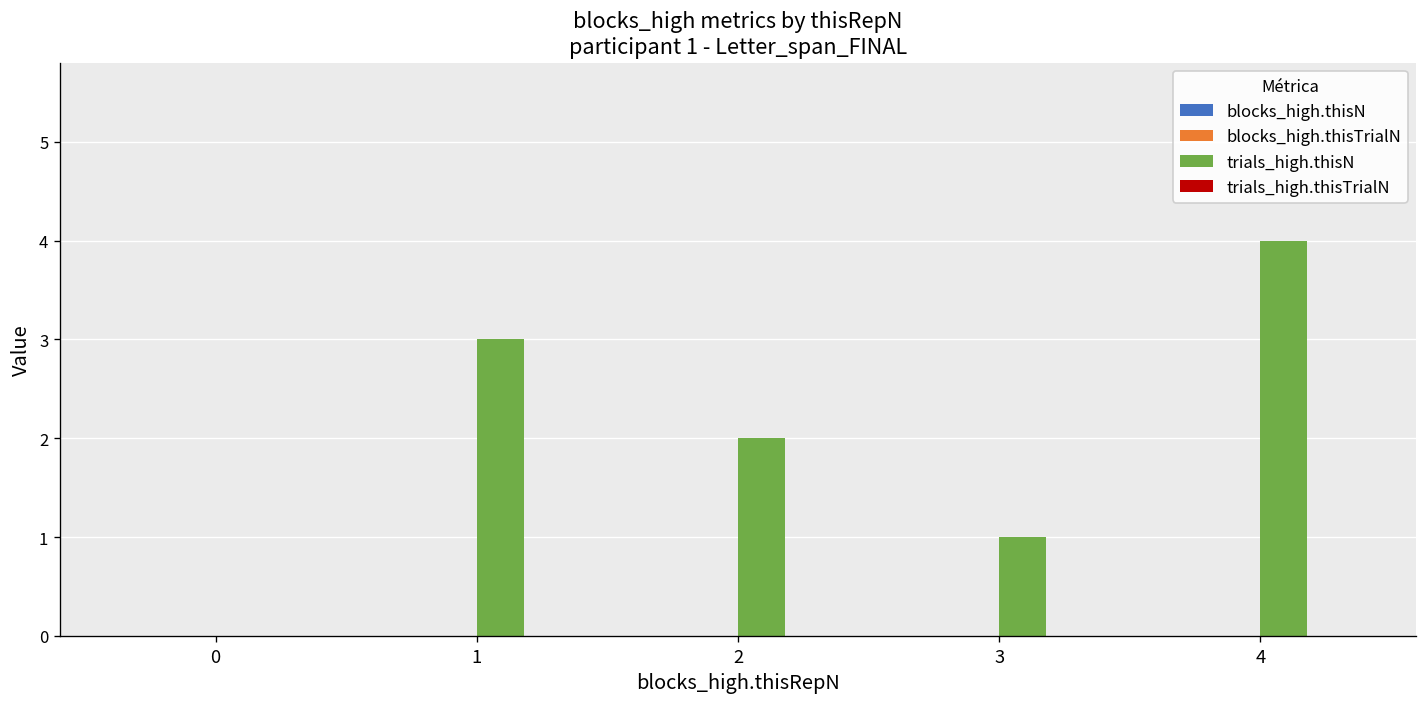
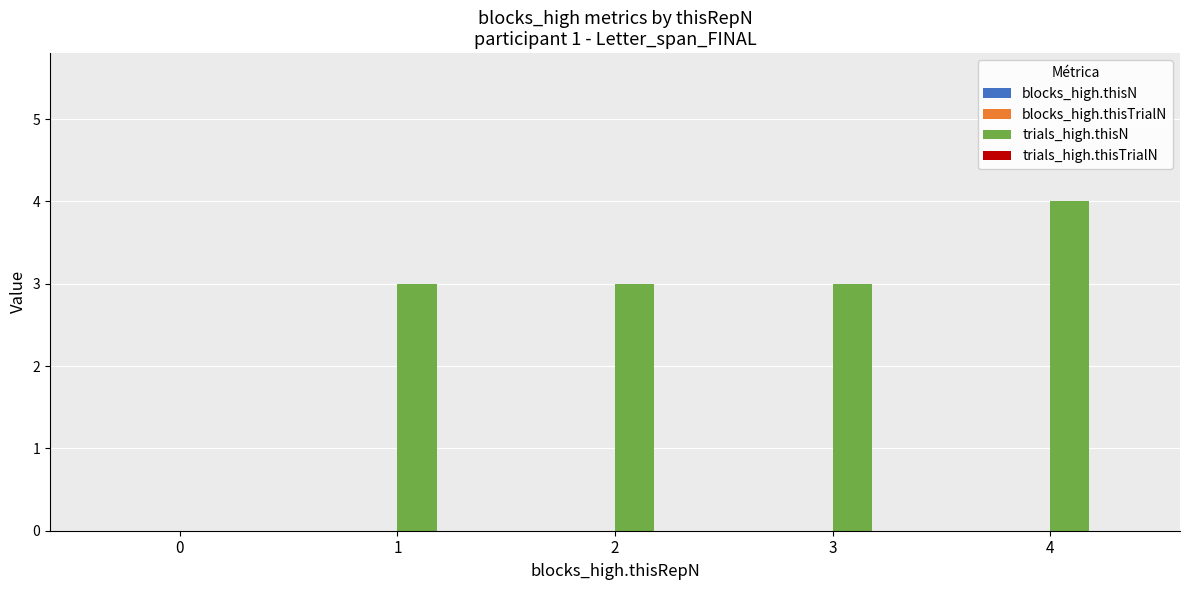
  {
    "blocks_high.thisN": {
      "0": 0,
      "1": 0,
      "2": 0,
      "3": 0,
      "4": 0
    },
    "blocks_high.thisTrialN": {
      "0": 0,
      "1": 0,
      "2": 0,
      "3": 0,
      "4": 0
    },
    "trials_high.thisN": {
      "0": 0,
      "1": 3,
-     "2": 2,
-     "3": 1,
+     "2": 3,
+     "3": 3,
      "4": 4
    },
    "trials_high.thisTrialN": {
      "0": 0,
      "1": 0,
      "2": 0,
      "3": 0,
      "4": 0
    }
  }
